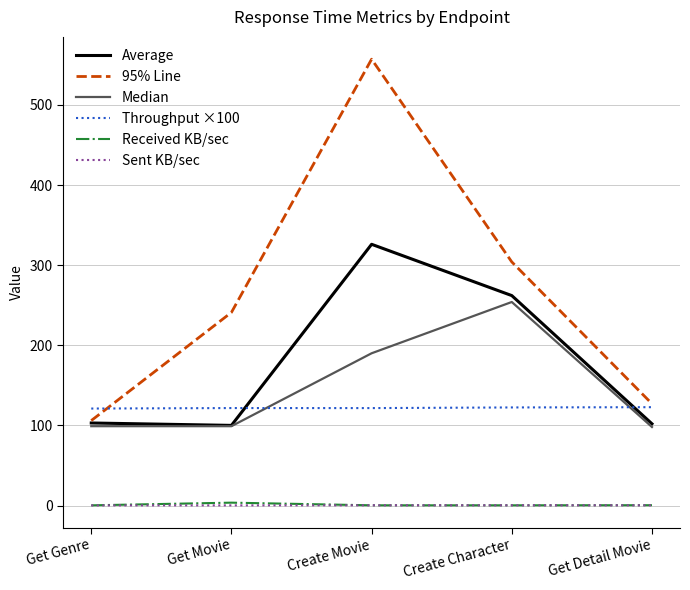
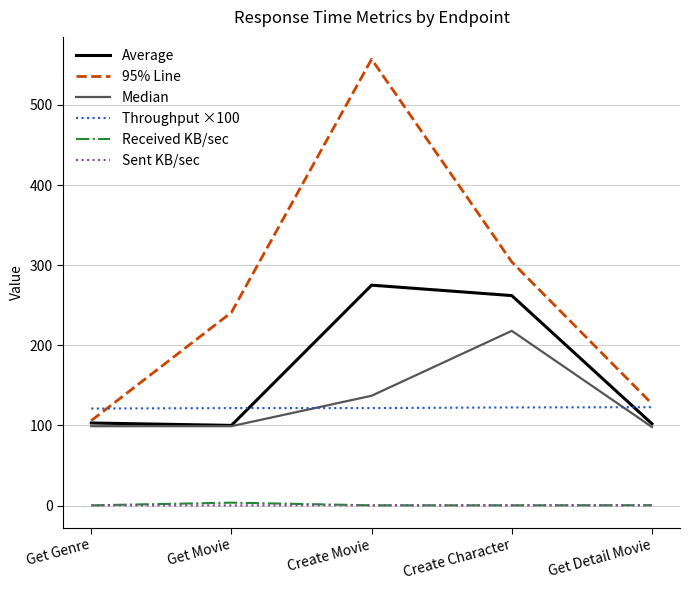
  {
    "Average": {
-     "Create Movie": 330,
+     "Create Movie": 280,
      "Create Character": 260,
      "Get Detail Movie": 100
    },
    "95% Line": {
      "Get Movie": 240,
      "Create Movie": 560,
      "Create Character": 300,
      "Get Detail Movie": 130
    },
    "Median": {
      "Get Genre": 100,
-     "Create Movie": 190,
-     "Create Character": 250,
+     "Create Movie": 140,
+     "Create Character": 220,
      "Get Detail Movie": 100
    },
    "Throughput ×100": {
      "Get Genre": 120,
      "Get Movie": 120,
      "Create Movie": 120,
      "Create Character": 120,
      "Get Detail Movie": 120
    },
    "Received KB/sec": {
      "Get Movie": 0
    },
    "Sent KB/sec": {
      "Get Movie": 0
    }
  }
